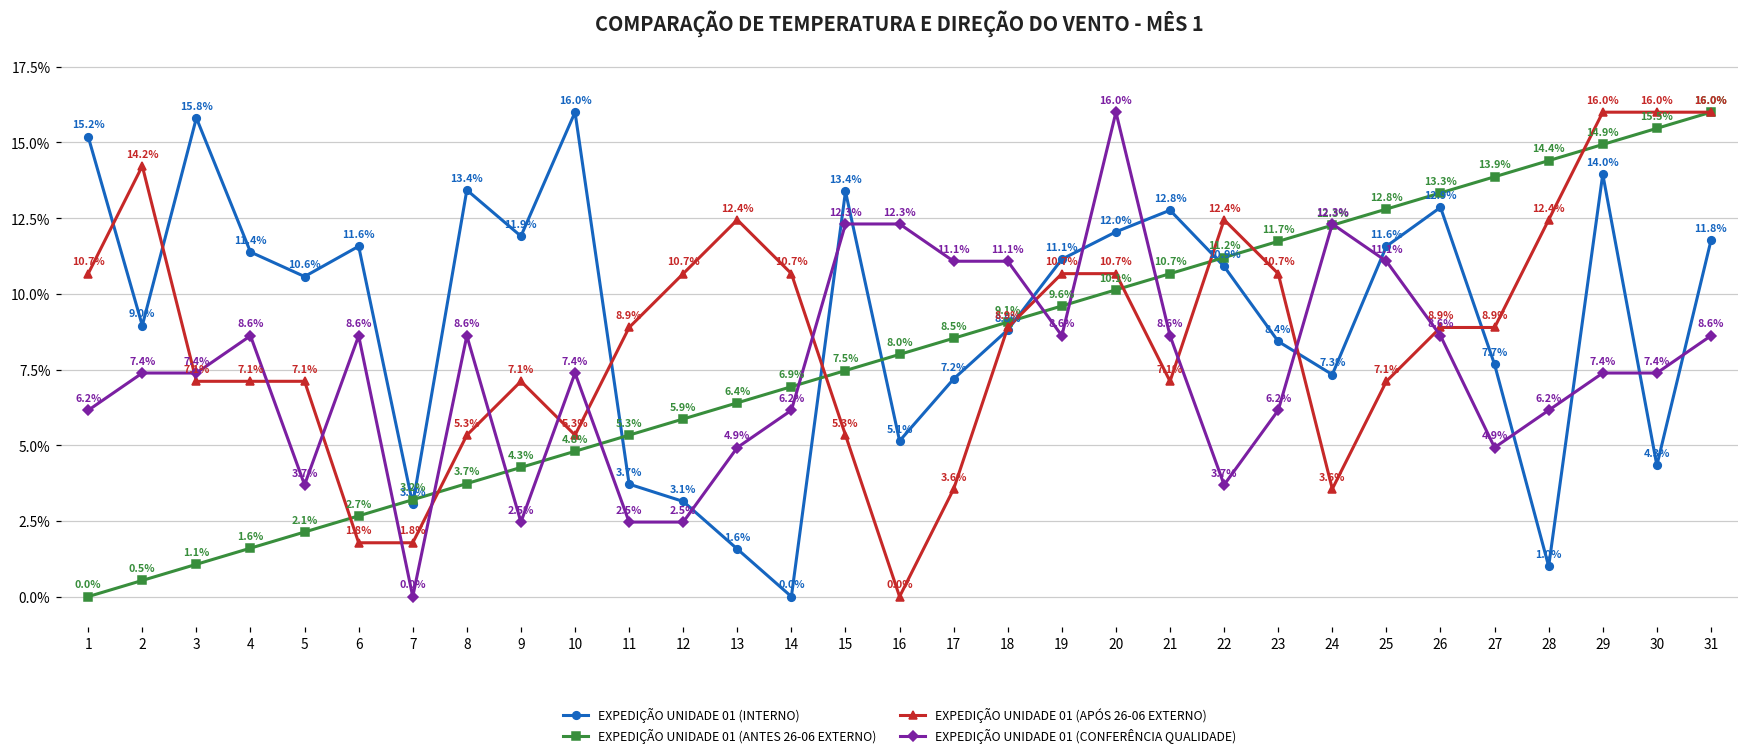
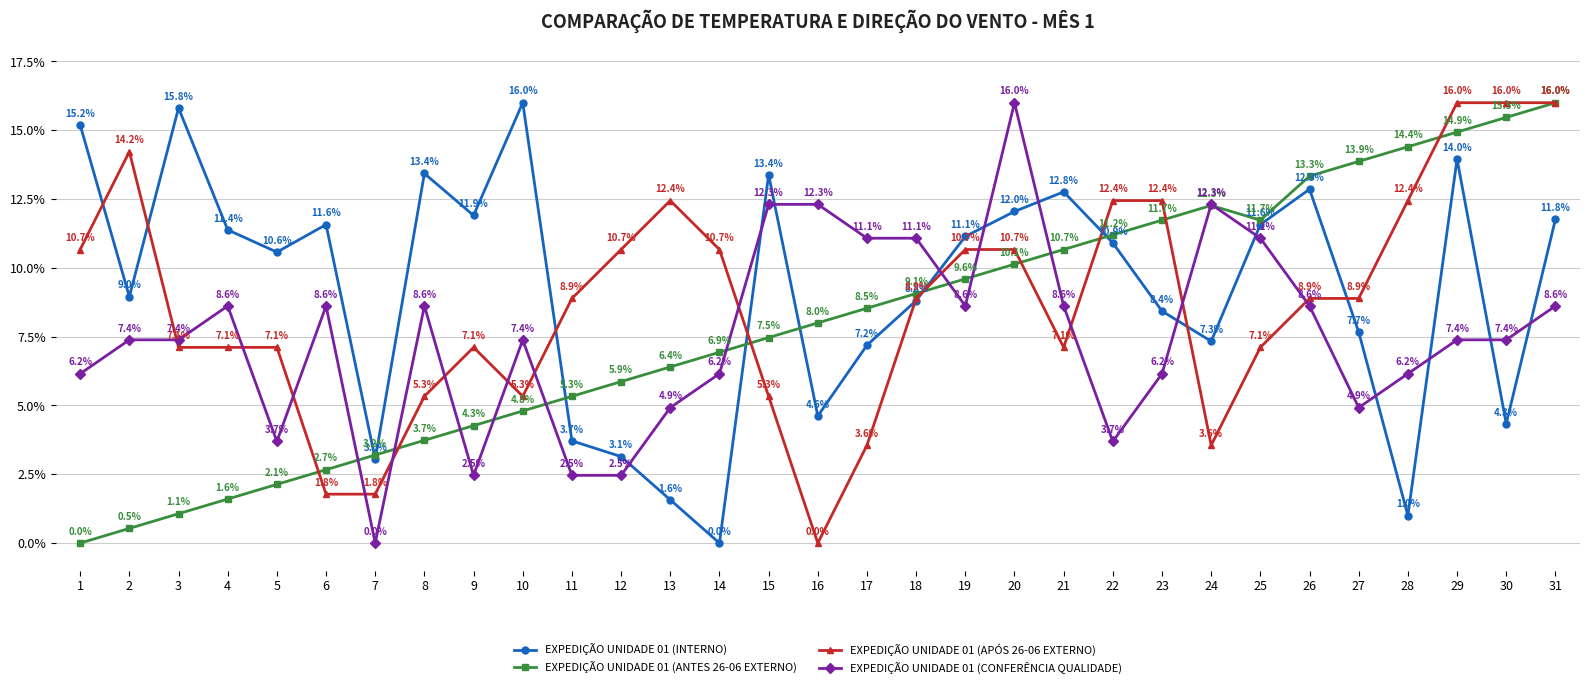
  {
    "EXPEDIÇÃO UNIDADE 01 (INTERNO)": {
      "1": "15.2%",
      "2": "9.0%",
      "3": "15.8%",
      "4": "11.4%",
      "5": "10.6%",
      "6": "11.6%",
      "8": "13.4%",
      "9": "11.9%",
      "10": "16.0%",
      "11": "3.7%",
      "12": "3.1%",
      "13": "1.6%",
      "14": "0.0%",
      "15": "13.4%",
-     "16": "5.1%",
+     "16": "4.6%",
      "17": "7.2%",
      "19": "11.1%",
      "20": "12.0%",
      "21": "12.8%",
      "23": "8.4%",
      "24": "7.3%",
      "27": "7.7%",
      "28": "1.0%",
      "29": "14.0%",
      "30": "4.3%",
      "31": "11.8%"
    },
    "EXPEDIÇÃO UNIDADE 01 (ANTES 26-06 EXTERNO)": {
      "1": "0.0%",
      "2": "0.5%",
      "3": "1.1%",
      "4": "1.6%",
      "5": "2.1%",
      "6": "2.7%",
      "8": "3.7%",
      "9": "4.3%",
      "11": "5.3%",
      "12": "5.9%",
      "13": "6.4%",
      "14": "6.9%",
      "15": "7.5%",
      "16": "8.0%",
      "17": "8.5%",
      "19": "9.6%",
      "21": "10.7%",
      "23": "11.7%",
-     "25": "12.8%",
+     "25": "11.7%",
      "26": "13.3%",
      "27": "13.9%",
      "28": "14.4%",
      "29": "14.9%"
    },
    "EXPEDIÇÃO UNIDADE 01 (APÓS 26-06 EXTERNO)": {
      "1": "10.7%",
      "2": "14.2%",
      "4": "7.1%",
      "5": "7.1%",
      "6": "1.8%",
      "7": "1.8%",
      "8": "5.3%",
      "9": "7.1%",
      "10": "5.3%",
      "11": "8.9%",
      "12": "10.7%",
      "13": "12.4%",
      "14": "10.7%",
      "15": "5.3%",
      "16": "0.0%",
      "17": "3.6%",
      "20": "10.7%",
      "21": "7.1%",
      "22": "12.4%",
-     "23": "10.7%",
+     "23": "12.4%",
      "24": "3.6%",
      "25": "7.1%",
      "27": "8.9%",
      "28": "12.4%",
      "29": "16.0%",
      "30": "16.0%"
    },
    "EXPEDIÇÃO UNIDADE 01 (CONFERÊNCIA QUALIDADE)": {
      "1": "6.2%",
      "2": "7.4%",
      "4": "8.6%",
      "5": "3.7%",
      "6": "8.6%",
      "7": "0.0%",
      "8": "8.6%",
      "9": "2.5%",
      "10": "7.4%",
      "11": "2.5%",
      "12": "2.5%",
      "13": "4.9%",
      "14": "6.2%",
      "15": "12.3%",
      "16": "12.3%",
      "17": "11.1%",
      "18": "11.1%",
      "19": "8.6%",
      "20": "16.0%",
      "21": "8.6%",
      "22": "3.7%",
      "23": "6.2%",
      "27": "4.9%",
      "28": "6.2%",
      "29": "7.4%",
      "30": "7.4%",
      "31": "8.6%"
    }
  }
